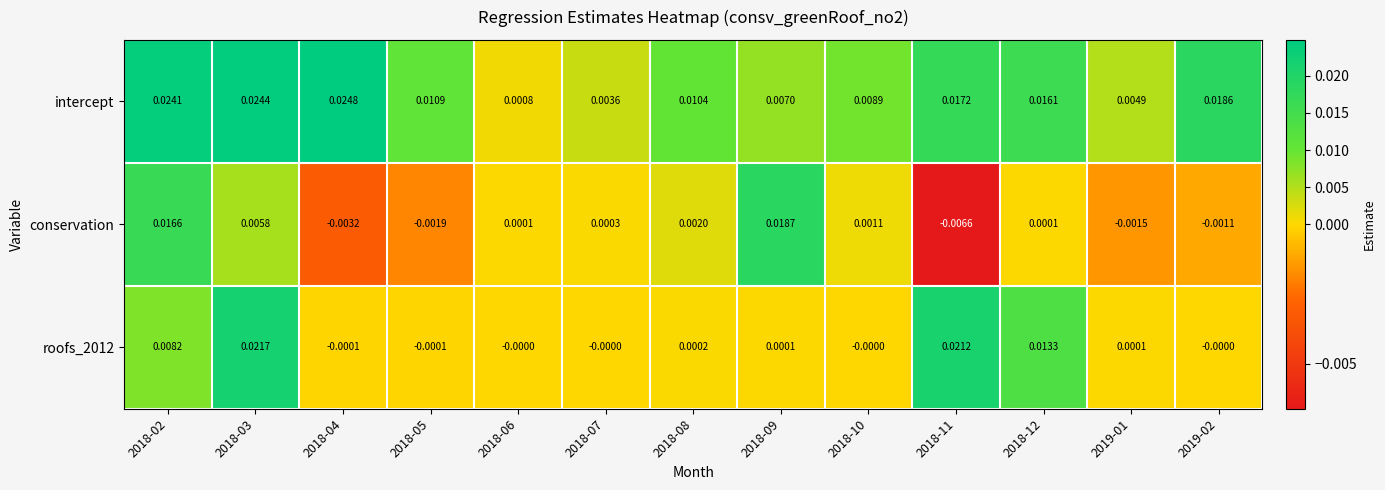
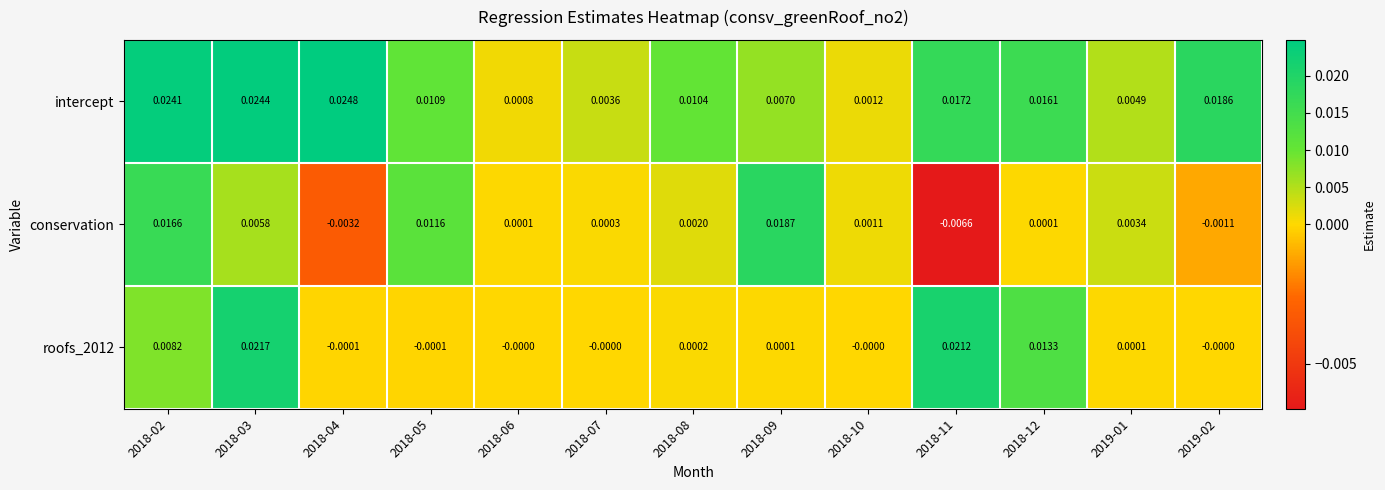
  {
    "intercept": {
      "2018-02": 0.0241,
      "2018-03": 0.0244,
      "2018-04": 0.0248,
      "2018-05": 0.0109,
      "2018-06": 0.0008,
      "2018-07": 0.0036,
      "2018-08": 0.0104,
      "2018-09": 0.0070,
-     "2018-10": 0.0089,
+     "2018-10": 0.0012,
      "2018-11": 0.0172,
      "2018-12": 0.0161,
      "2019-01": 0.0049,
      "2019-02": 0.0186
    },
    "conservation": {
      "2018-02": 0.0166,
      "2018-03": 0.0058,
      "2018-04": -0.0032,
-     "2018-05": -0.0019,
+     "2018-05": 0.0116,
      "2018-06": 0.0001,
      "2018-07": 0.0003,
      "2018-08": 0.0020,
      "2018-09": 0.0187,
      "2018-10": 0.0011,
      "2018-11": -0.0066,
      "2018-12": 0.0001,
-     "2019-01": -0.0015,
+     "2019-01": 0.0034,
      "2019-02": -0.0011
    },
    "roofs_2012": {
      "2018-02": 0.0082,
      "2018-03": 0.0217,
      "2018-04": -0.0001,
      "2018-05": -0.0001,
      "2018-06": -0.0000,
      "2018-07": -0.0000,
      "2018-08": 0.0002,
      "2018-09": 0.0001,
      "2018-10": -0.0000,
      "2018-11": 0.0212,
      "2018-12": 0.0133,
      "2019-01": 0.0001,
      "2019-02": -0.0000
    }
  }
